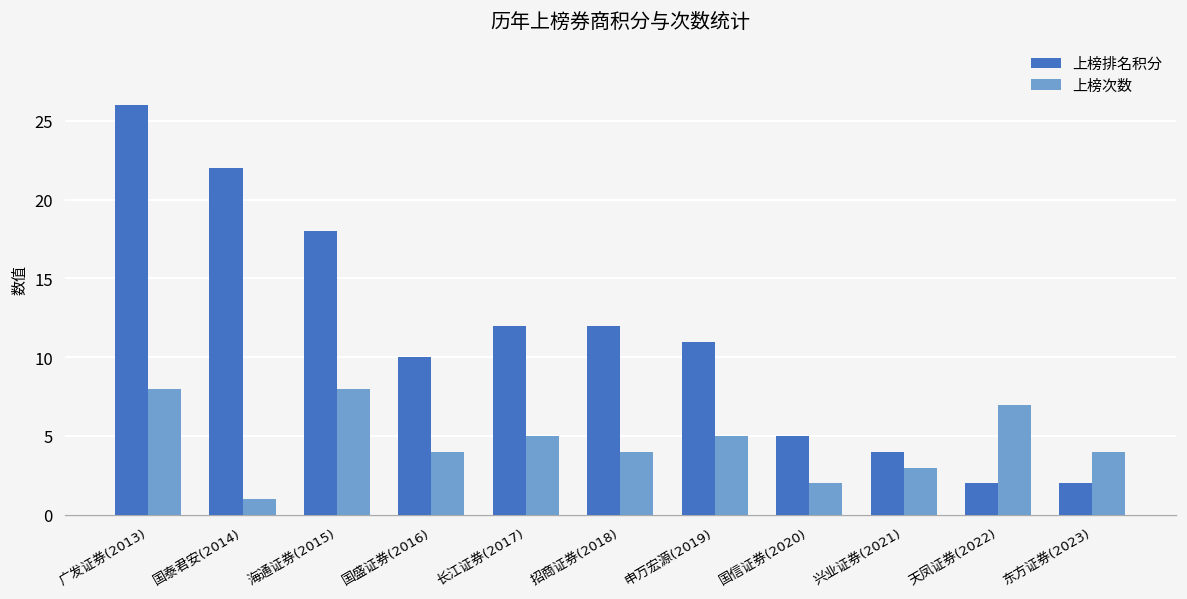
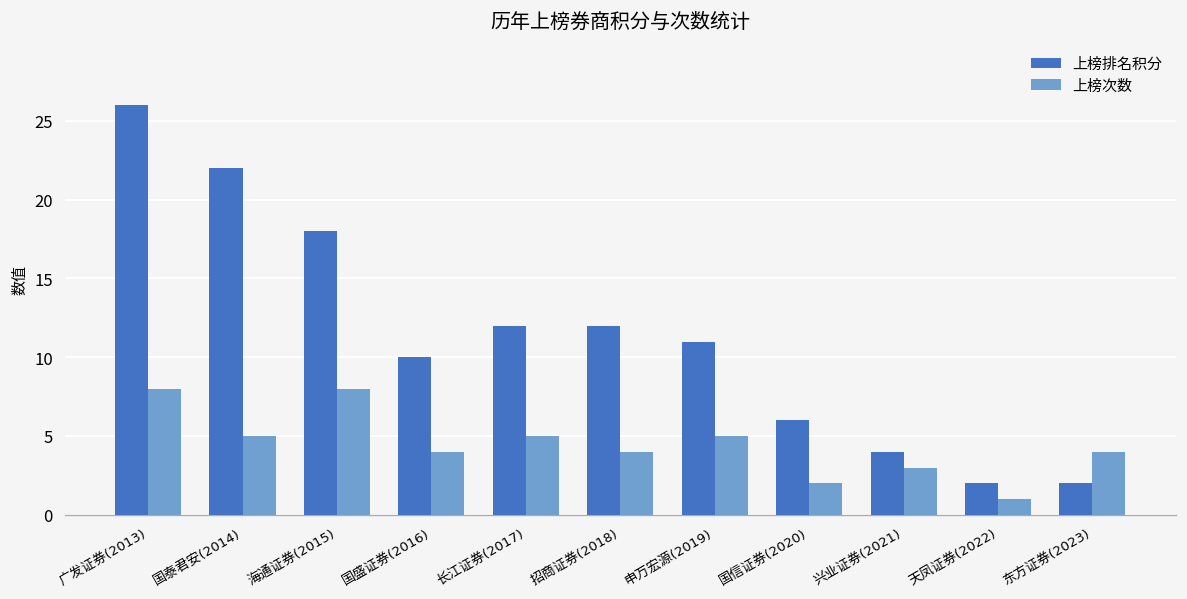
  {
    "上榜排名积分": {
      "广发证券(2013)": 26,
      "国泰君安(2014)": 22,
      "海通证券(2015)": 18,
      "国盛证券(2016)": 10,
      "长江证券(2017)": 12,
      "招商证券(2018)": 12,
      "申万宏源(2019)": 11,
-     "国信证券(2020)": 5,
+     "国信证券(2020)": 6,
      "兴业证券(2021)": 4,
      "天凤证券(2022)": 2,
      "东方证券(2023)": 2
    },
    "上榜次数": {
      "广发证券(2013)": 8,
-     "国泰君安(2014)": 1,
+     "国泰君安(2014)": 5,
      "海通证券(2015)": 8,
      "国盛证券(2016)": 4,
      "长江证券(2017)": 5,
      "招商证券(2018)": 4,
      "申万宏源(2019)": 5,
      "国信证券(2020)": 2,
      "兴业证券(2021)": 3,
-     "天凤证券(2022)": 7,
+     "天凤证券(2022)": 1,
      "东方证券(2023)": 4
    }
  }
